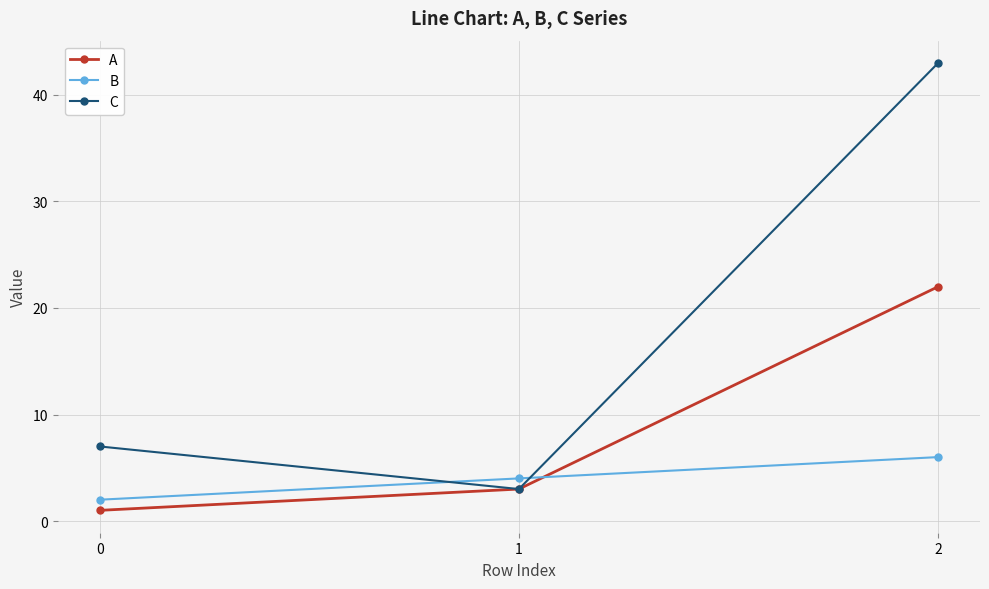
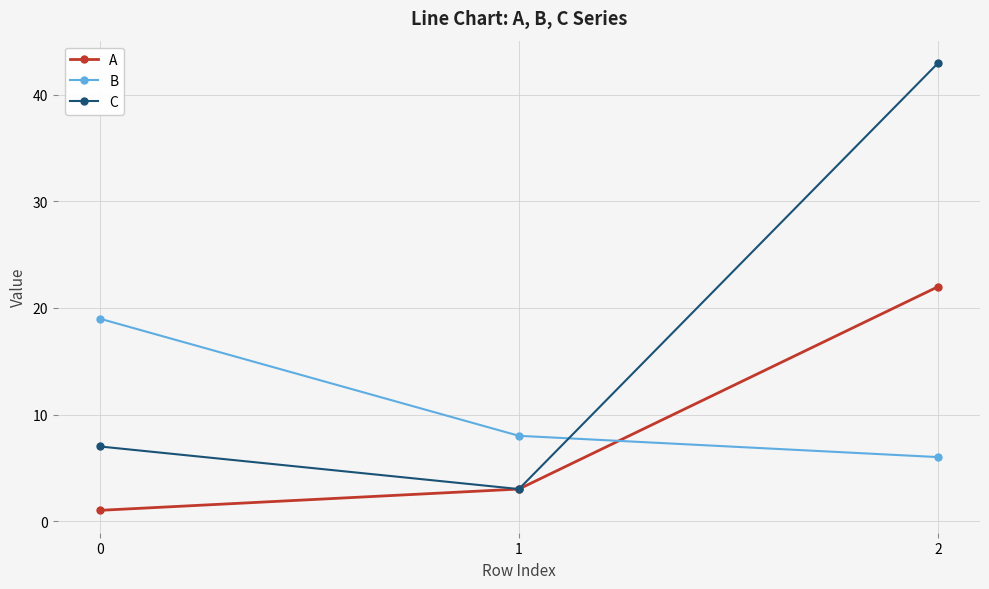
  {
    "A": {
      "0": 1,
      "2": 22
    },
    "B": {
-     "0": 2,
-     "1": 4,
+     "0": 19,
+     "1": 8,
      "2": 6
    },
    "C": {
      "0": 7,
      "2": 43
    }
  }
